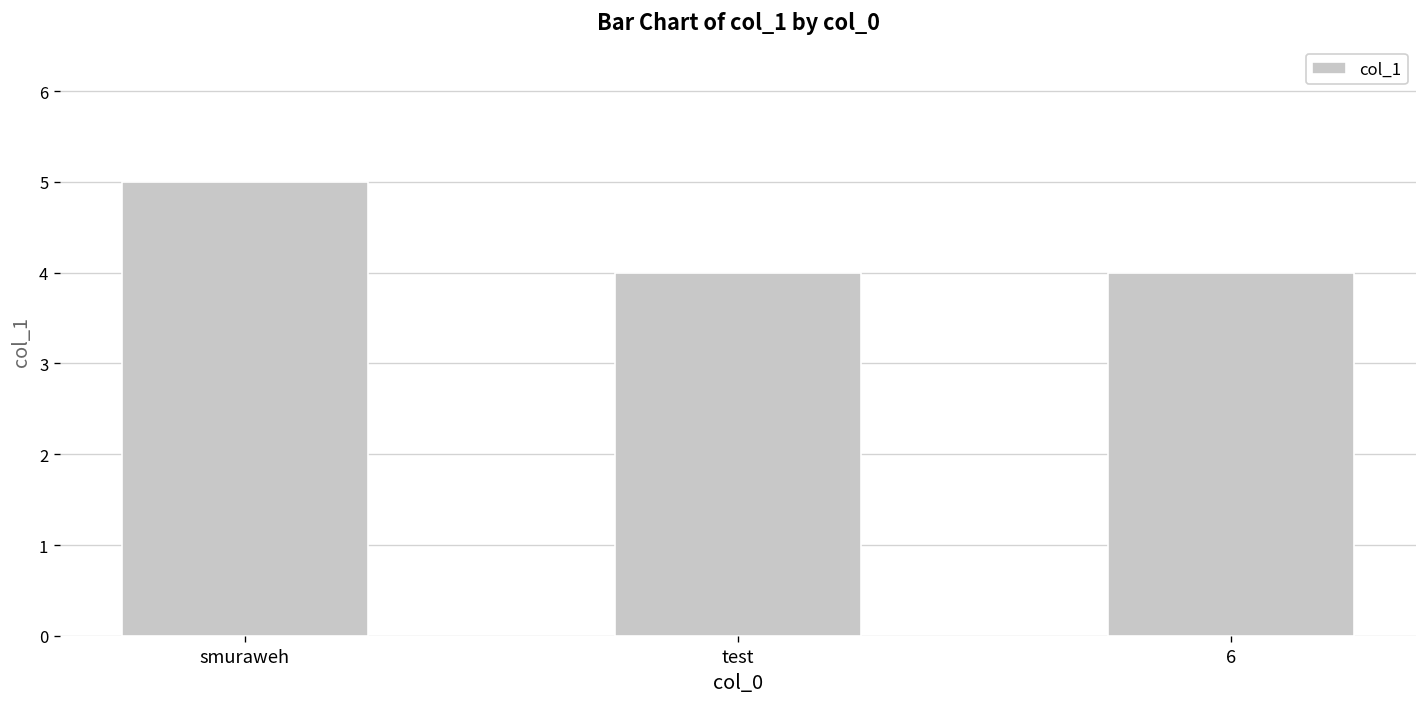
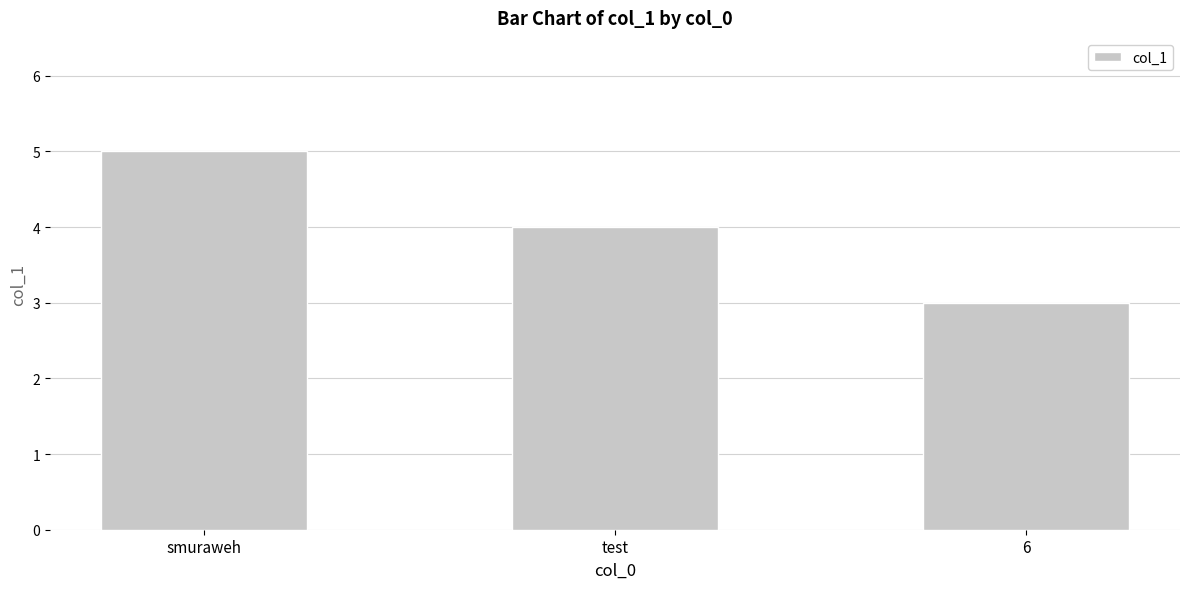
  {
    "smuraweh": 5,
    "test": 4,
-   "6": 4
+   "6": 3
  }
